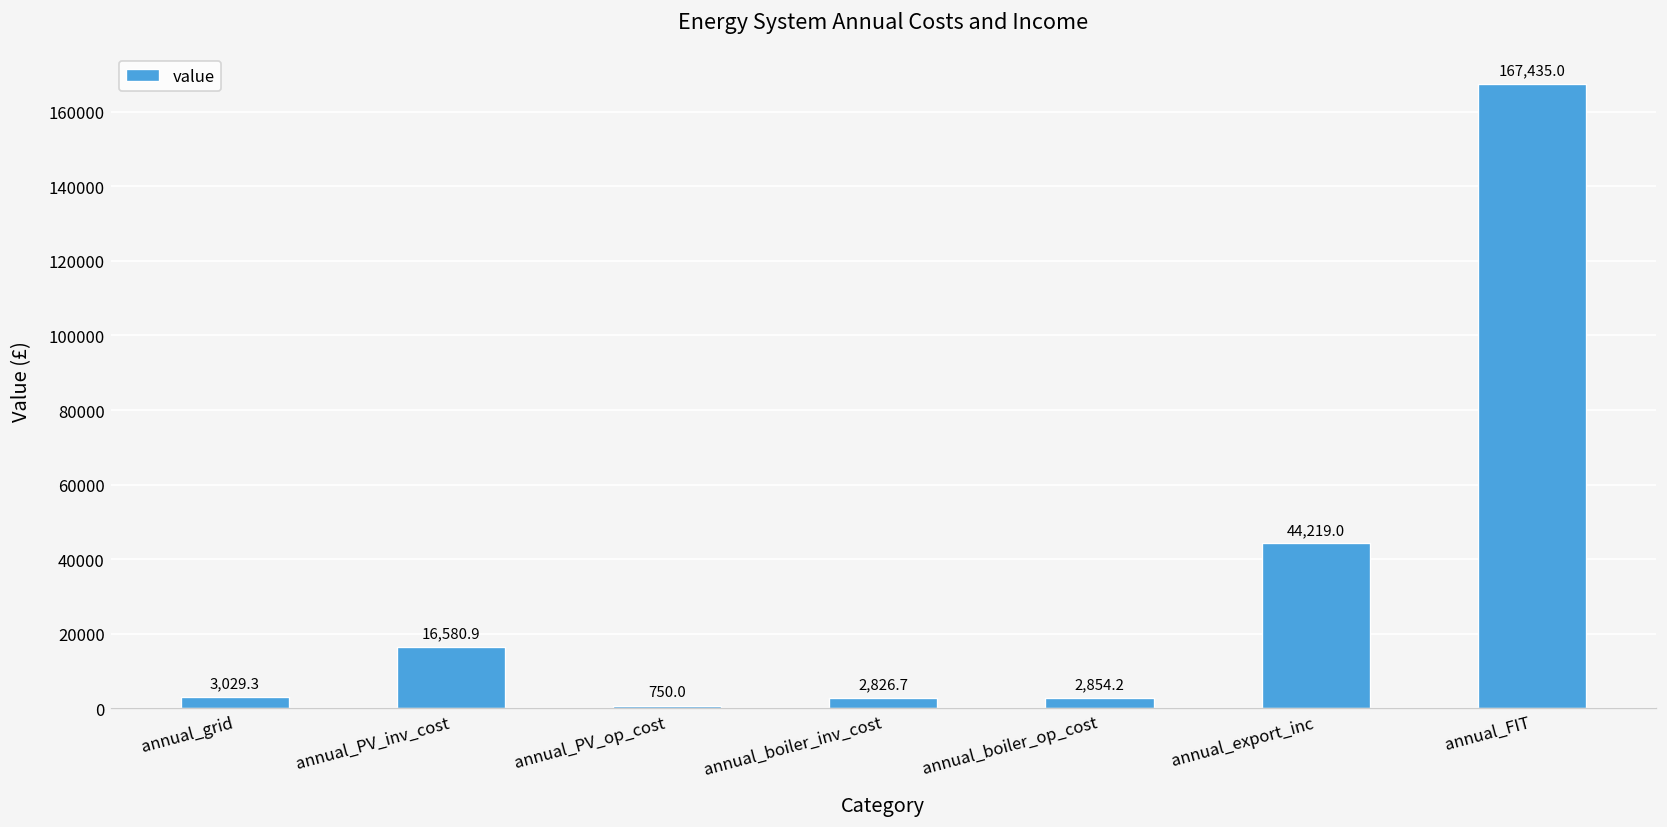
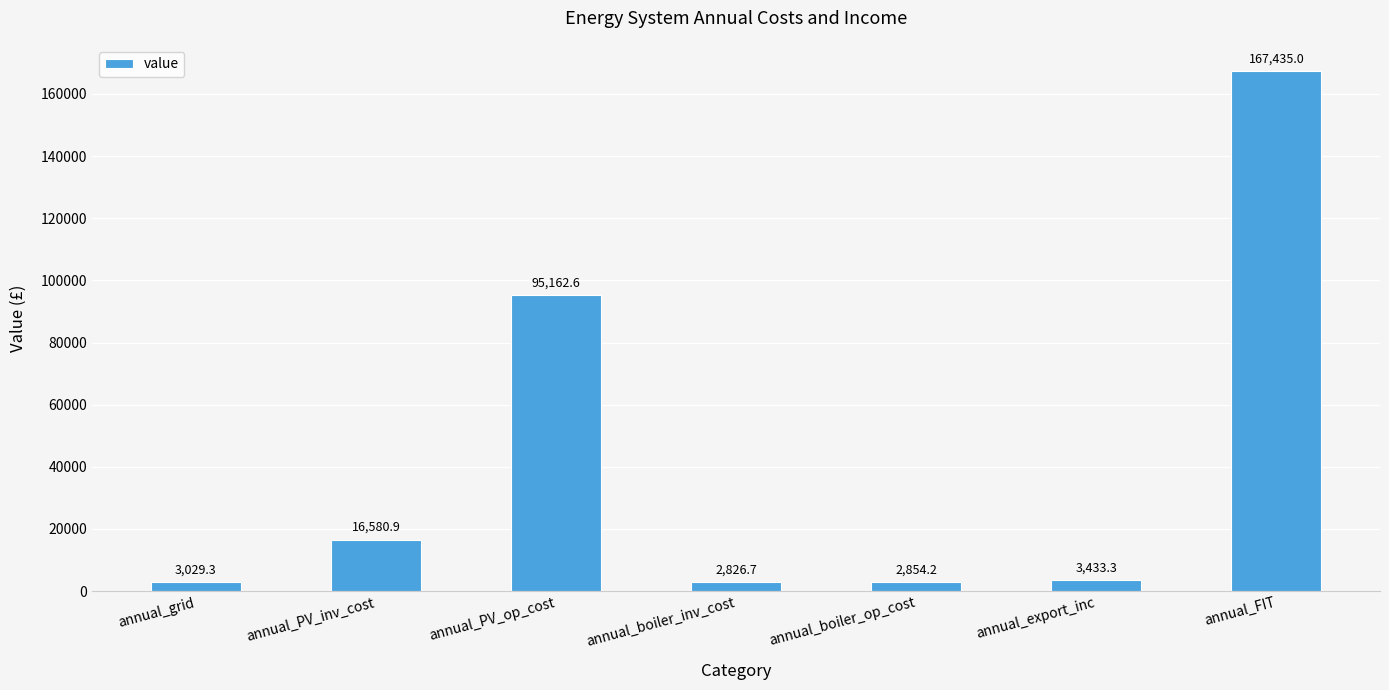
  {
    "annual_grid": "3,029.3",
    "annual_PV_inv_cost": "16,580.9",
-   "annual_PV_op_cost": "750.0",
+   "annual_PV_op_cost": "95,162.6",
    "annual_boiler_inv_cost": "2,826.7",
    "annual_boiler_op_cost": "2,854.2",
-   "annual_export_inc": "44,219.0",
+   "annual_export_inc": "3,433.3",
    "annual_FIT": "167,435.0"
  }
